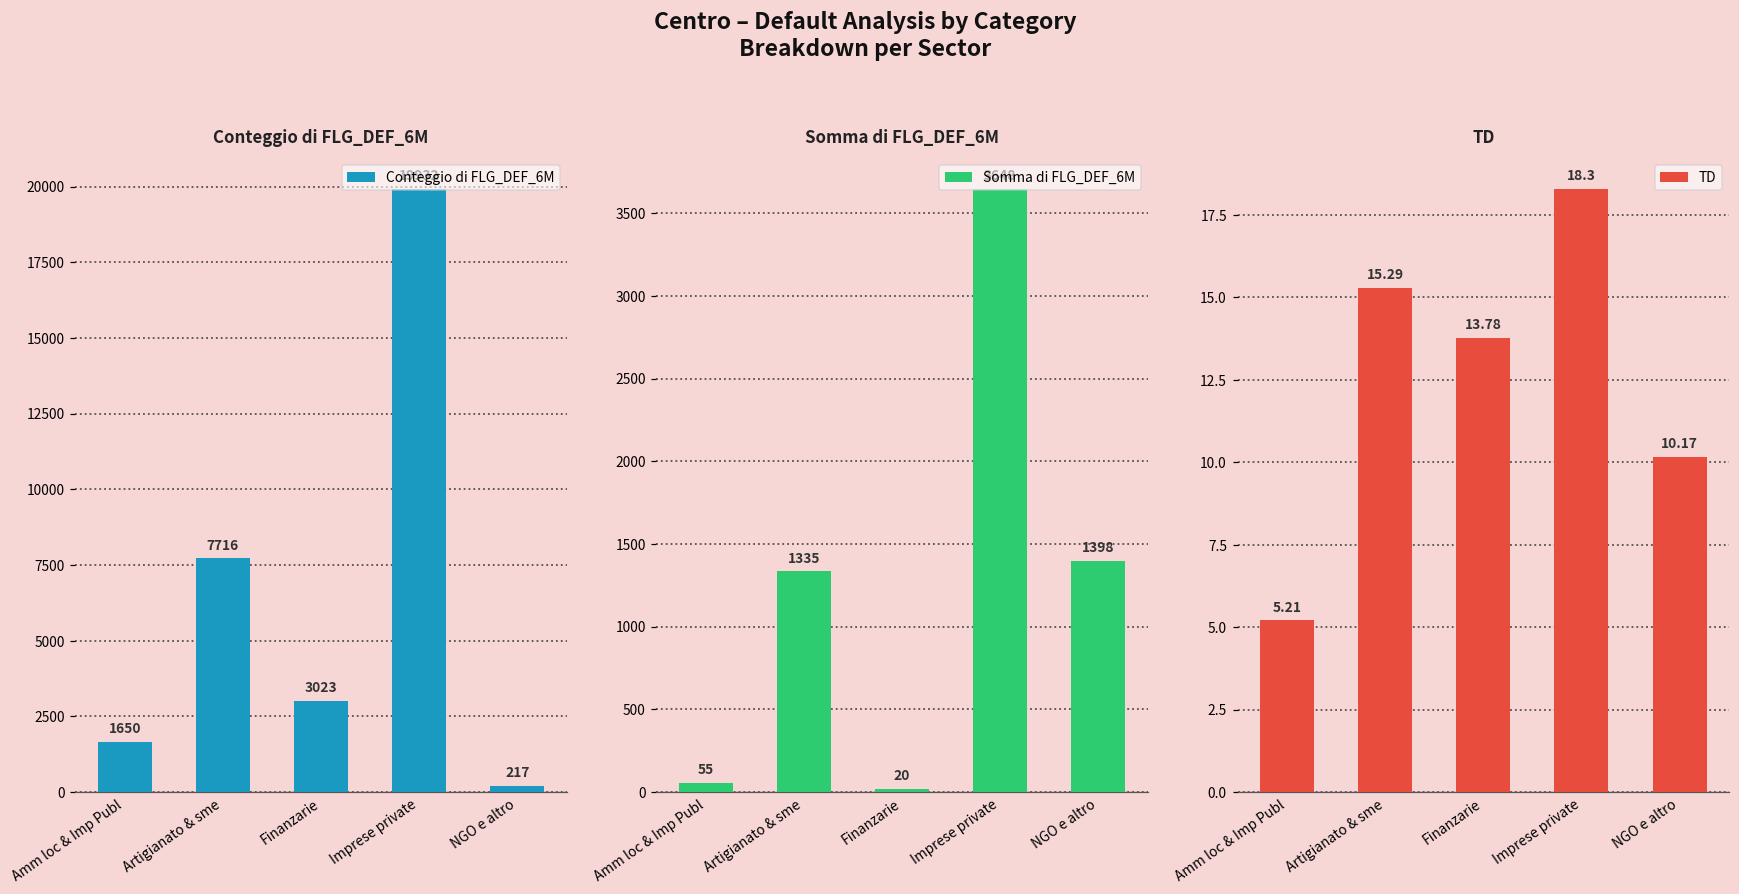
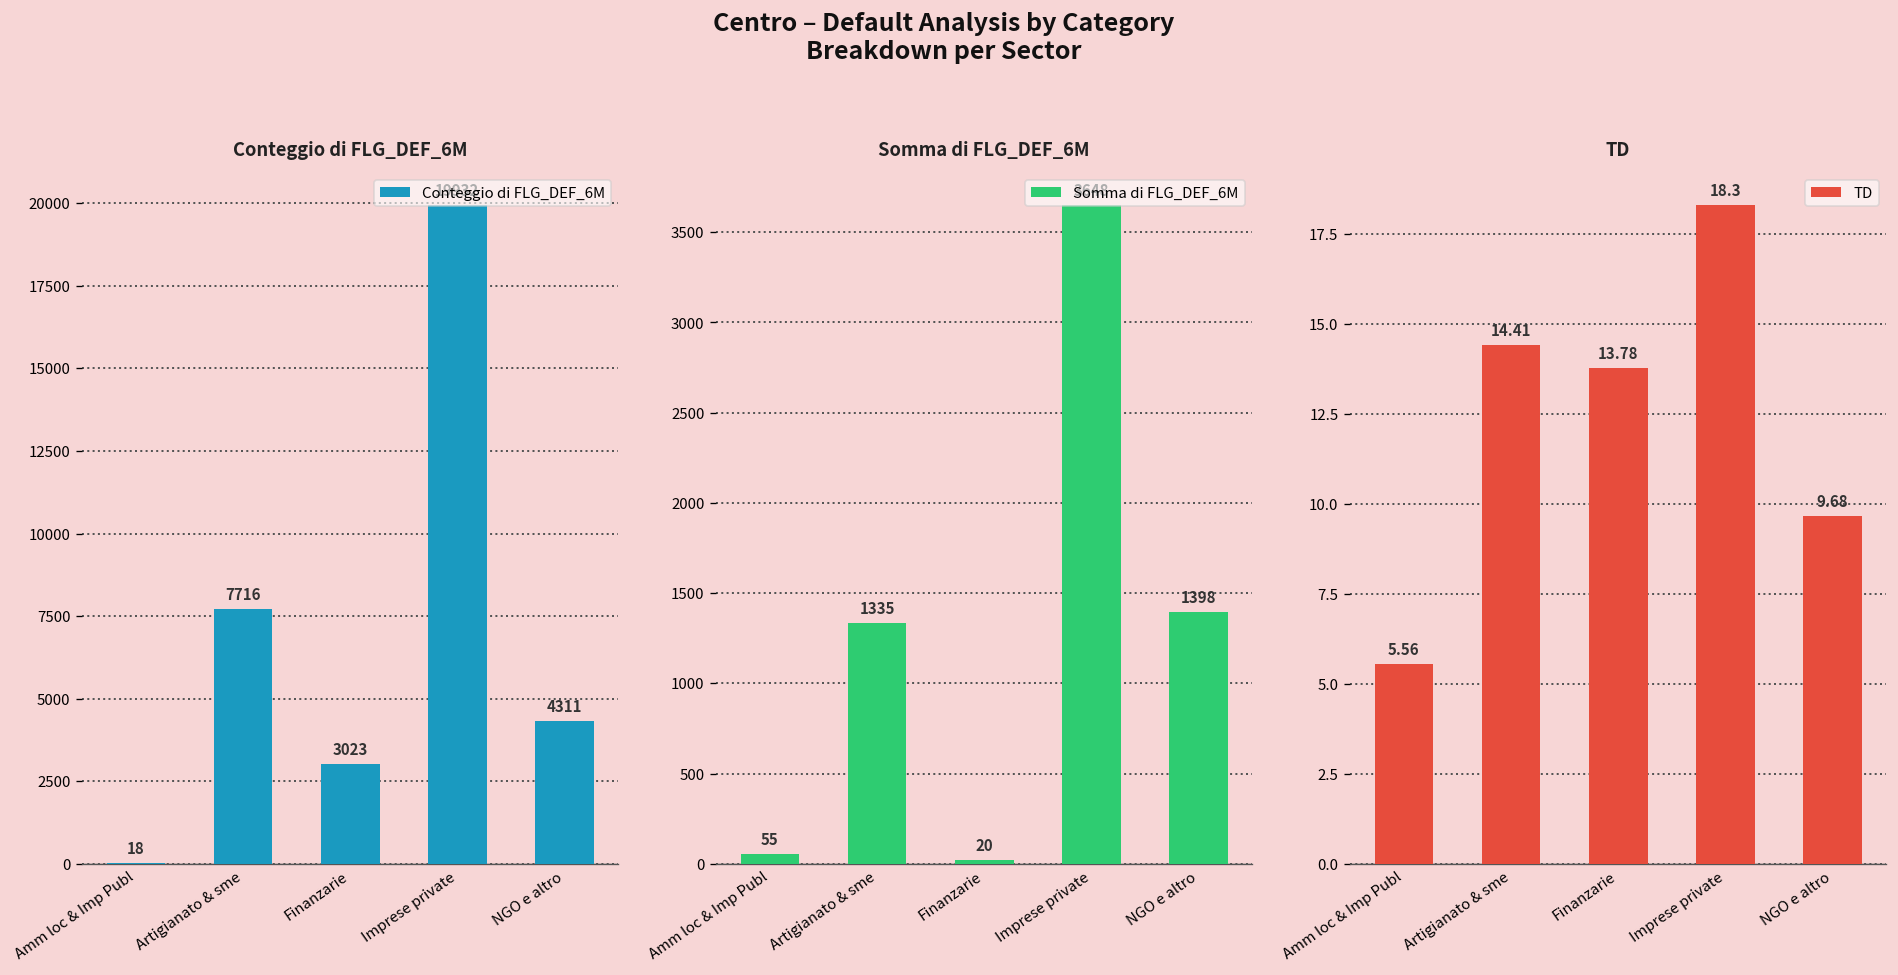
  {
    "Conteggio di FLG_DEF_6M": {
-     "Amm loc & Imp Publ": 1650,
+     "Amm loc & Imp Publ": 18,
      "Artigianato & sme": 7716,
      "Finanzarie": 3023,
-     "NGO e altro": 217
+     "NGO e altro": 4311
    },
    "Somma di FLG_DEF_6M": {
      "Amm loc & Imp Publ": 55,
      "Artigianato & sme": 1335,
      "Finanzarie": 20,
      "NGO e altro": 1398
    },
    "TD": {
-     "Amm loc & Imp Publ": 5.21,
-     "Artigianato & sme": 15.29,
+     "Amm loc & Imp Publ": 5.56,
+     "Artigianato & sme": 14.41,
      "Finanzarie": 13.78,
      "Imprese private": 18.3,
-     "NGO e altro": 10.17
+     "NGO e altro": 9.68
    }
  }
